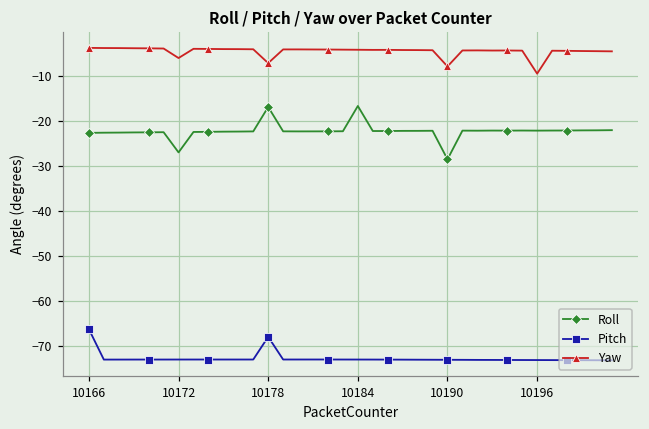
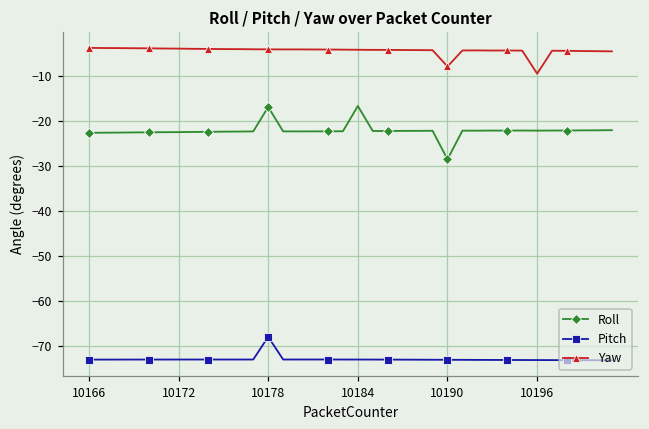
  {
    "Roll": {
      "10166": -23,
-     "10172": -27,
+     "10172": -22,
      "10178": -17,
      "10184": -17,
      "10190": -29,
      "10196": -22
    },
    "Pitch": {
-     "10166": -66,
+     "10166": -73,
      "10172": -73,
      "10178": -68,
      "10184": -73,
      "10190": -73,
      "10196": -73
    },
    "Yaw": {
      "10166": -4,
-     "10172": -6,
-     "10178": -7,
+     "10172": -4,
+     "10178": -4,
      "10184": -4,
      "10190": -8,
      "10196": -9
    }
  }
